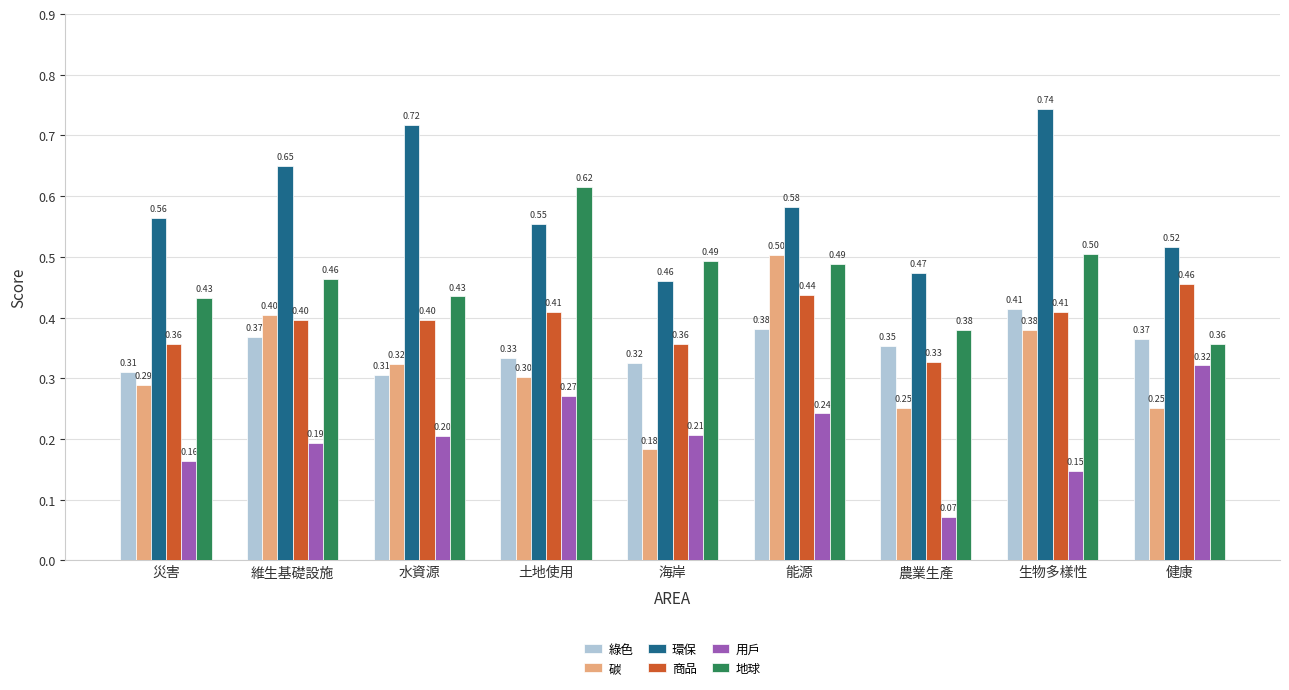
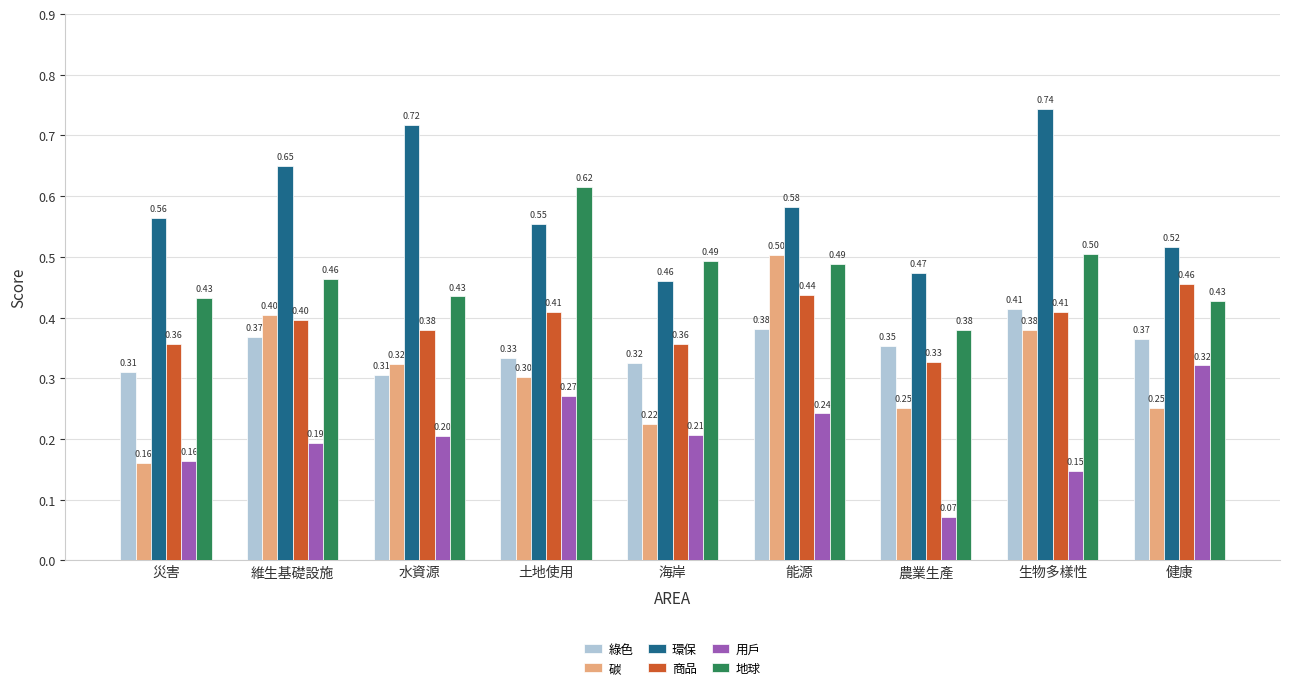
  {
    "綠色": {
      "災害": 0.31,
      "維生基礎設施": 0.37,
      "水資源": 0.31,
      "土地使用": 0.33,
      "海岸": 0.32,
      "能源": 0.38,
      "農業生產": 0.35,
      "生物多樣性": 0.41,
      "健康": 0.37
    },
    "碳": {
-     "災害": 0.29,
+     "災害": 0.16,
      "維生基礎設施": 0.40,
      "水資源": 0.32,
      "土地使用": 0.30,
-     "海岸": 0.18,
+     "海岸": 0.22,
      "能源": 0.50,
      "農業生產": 0.25,
      "生物多樣性": 0.38,
      "健康": 0.25
    },
    "環保": {
      "災害": 0.56,
      "維生基礎設施": 0.65,
      "水資源": 0.72,
      "土地使用": 0.55,
      "海岸": 0.46,
      "能源": 0.58,
      "農業生產": 0.47,
      "生物多樣性": 0.74,
      "健康": 0.52
    },
    "商品": {
      "災害": 0.36,
      "維生基礎設施": 0.40,
-     "水資源": 0.40,
+     "水資源": 0.38,
      "土地使用": 0.41,
      "海岸": 0.36,
      "能源": 0.44,
      "農業生產": 0.33,
      "生物多樣性": 0.41,
      "健康": 0.46
    },
    "用戶": {
      "災害": 0.16,
      "維生基礎設施": 0.19,
      "水資源": 0.20,
      "土地使用": 0.27,
      "海岸": 0.21,
      "能源": 0.24,
      "農業生產": 0.07,
      "生物多樣性": 0.15,
      "健康": 0.32
    },
    "地球": {
      "災害": 0.43,
      "維生基礎設施": 0.46,
      "水資源": 0.43,
      "土地使用": 0.62,
      "海岸": 0.49,
      "能源": 0.49,
      "農業生產": 0.38,
      "生物多樣性": 0.50,
-     "健康": 0.36
+     "健康": 0.43
    }
  }
